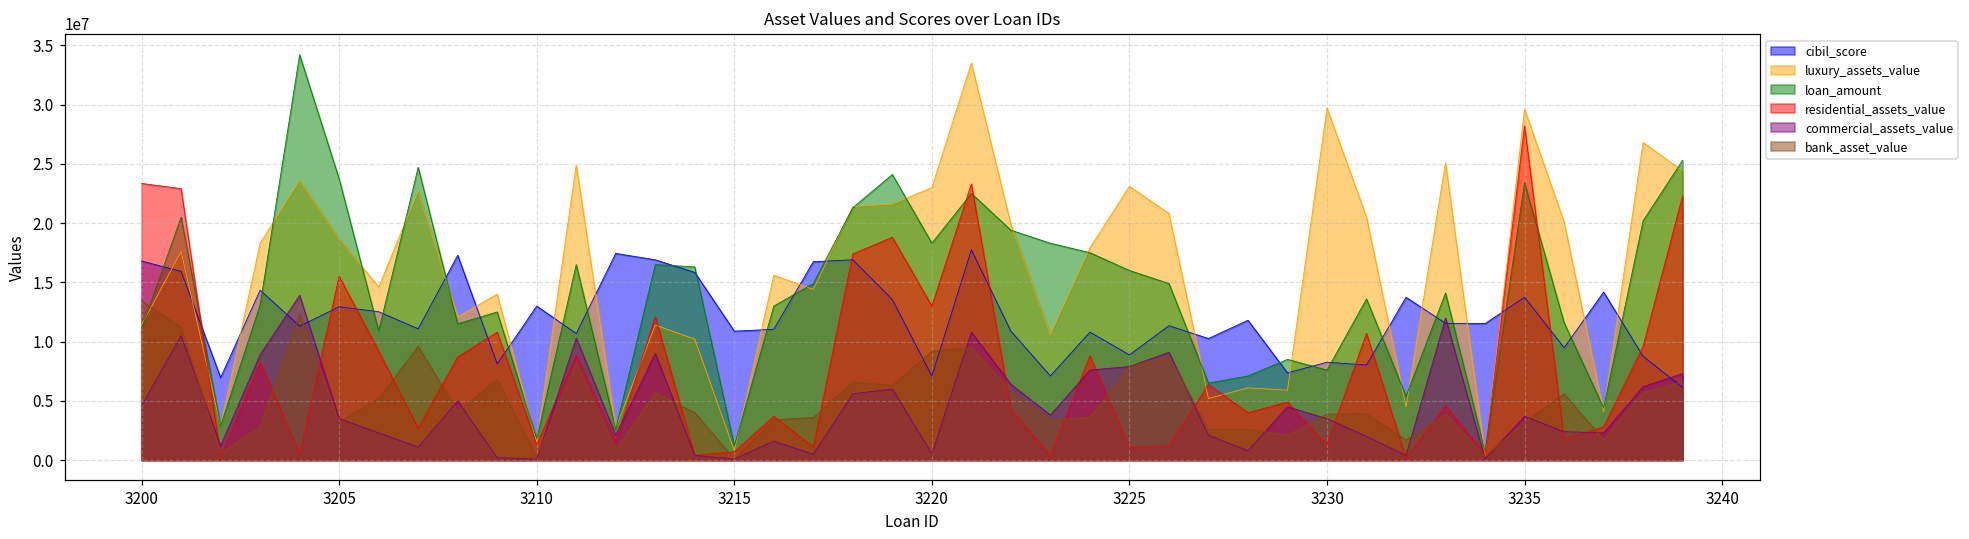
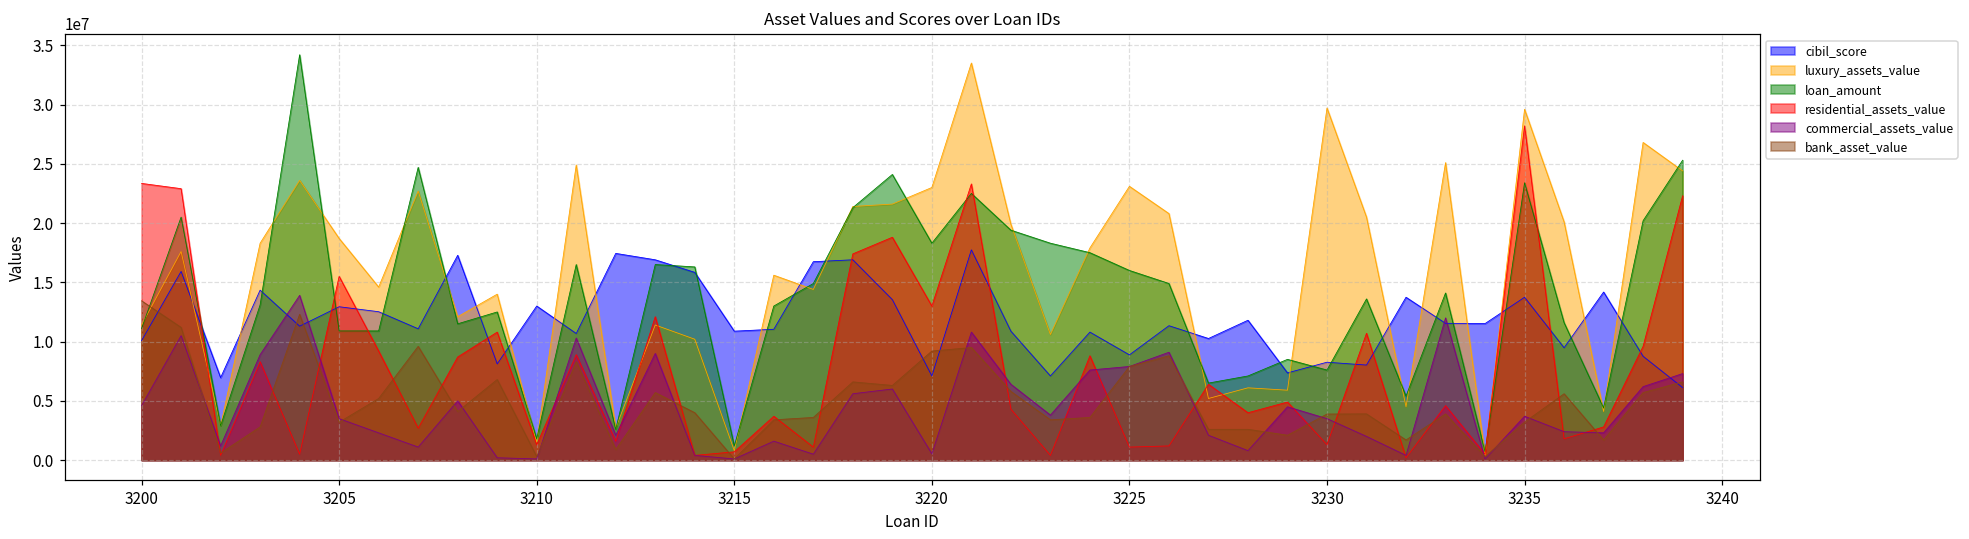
  {
    "cibil_score": {
-     "3200": 16800000,
+     "3200": 10100000,
      "3205": 12900000,
      "3210": 13000000,
      "3215": 10900000,
      "3220": 7100000,
      "3225": 8900000,
      "3230": 8300000,
      "3235": 13700000
    },
    "luxury_assets_value": {
      "3200": 11400000,
      "3205": 18700000,
      "3220": 23000000,
      "3225": 23100000,
      "3230": 29700000,
      "3235": 29600000
    },
    "loan_amount": {
      "3200": 11100000,
-     "3205": 23700000,
+     "3205": 10900000,
      "3210": 1800000,
      "3215": 1200000,
      "3220": 18300000,
      "3225": 16000000,
      "3230": 7600000,
      "3235": 23400000
    },
    "residential_assets_value": {
      "3200": 23300000,
      "3205": 15500000,
      "3220": 13000000,
      "3225": 1100000,
      "3230": 1300000,
      "3235": 28200000
    },
    "commercial_assets_value": {
      "3200": 4600000,
      "3205": 3500000,
      "3220": 500000,
      "3230": 3500000,
      "3235": 3700000
    },
    "bank_asset_value": {
      "3200": 13400000,
      "3205": 3200000,
      "3220": 9200000,
      "3230": 3900000,
      "3235": 3200000
    }
  }
